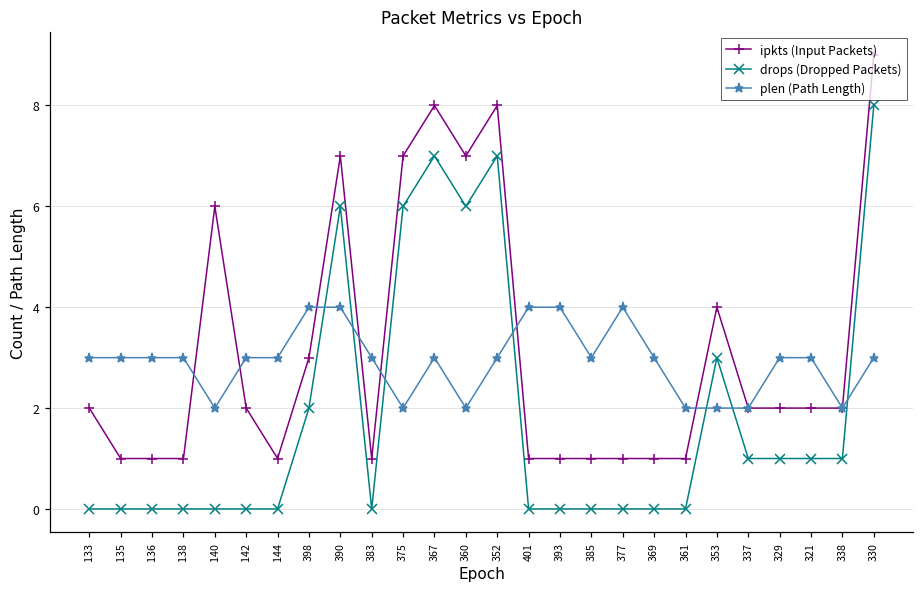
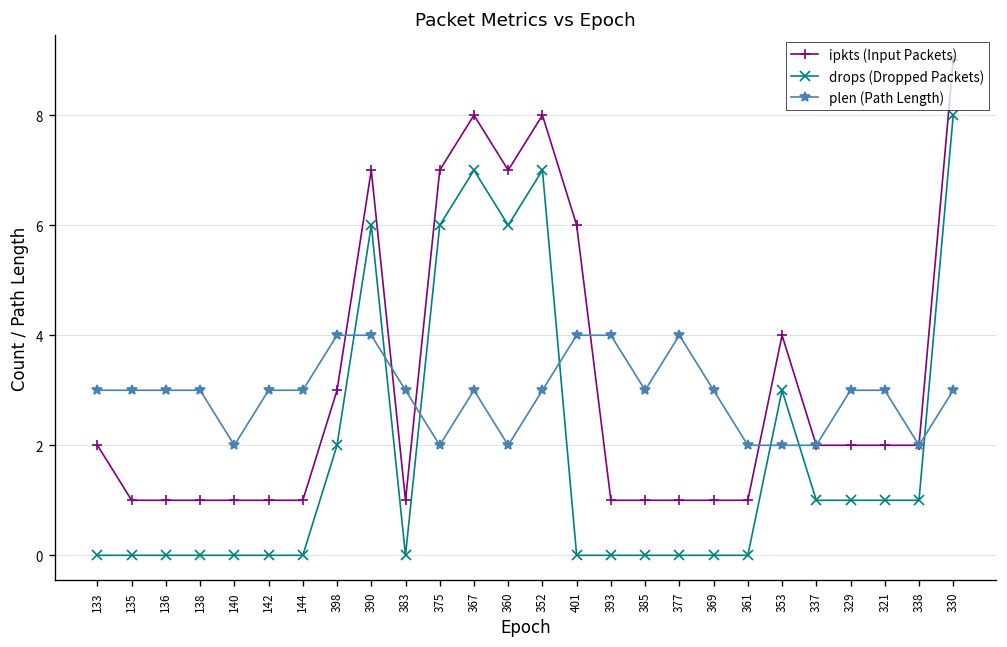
  {
    "ipkts (Input Packets)": {
      "133": 2,
      "135": 1,
      "136": 1,
      "138": 1,
-     "140": 6,
-     "142": 2,
+     "140": 1,
+     "142": 1,
      "144": 1,
      "398": 3,
      "390": 7,
      "383": 1,
      "375": 7,
      "367": 8,
      "360": 7,
      "352": 8,
-     "401": 1,
+     "401": 6,
      "393": 1,
      "385": 1,
      "377": 1,
      "369": 1,
      "361": 1,
      "353": 4,
      "329": 2,
      "321": 2
    },
    "drops (Dropped Packets)": {
      "133": 0,
      "135": 0,
      "136": 0,
      "138": 0,
      "140": 0,
      "142": 0,
      "144": 0,
      "398": 2,
      "390": 6,
      "383": 0,
      "375": 6,
      "367": 7,
      "360": 6,
      "352": 7,
      "401": 0,
      "393": 0,
      "385": 0,
      "377": 0,
      "369": 0,
      "361": 0,
      "353": 3,
      "337": 1,
      "329": 1,
      "321": 1,
      "338": 1,
      "330": 8
    },
    "plen (Path Length)": {
      "133": 3,
      "135": 3,
      "136": 3,
      "138": 3,
      "140": 2,
      "142": 3,
      "144": 3,
      "398": 4,
      "390": 4,
      "383": 3,
      "375": 2,
      "367": 3,
      "360": 2,
      "352": 3,
      "401": 4,
      "393": 4,
      "385": 3,
      "377": 4,
      "369": 3,
      "361": 2,
      "353": 2,
      "329": 3,
      "321": 3,
      "330": 3
    }
  }
